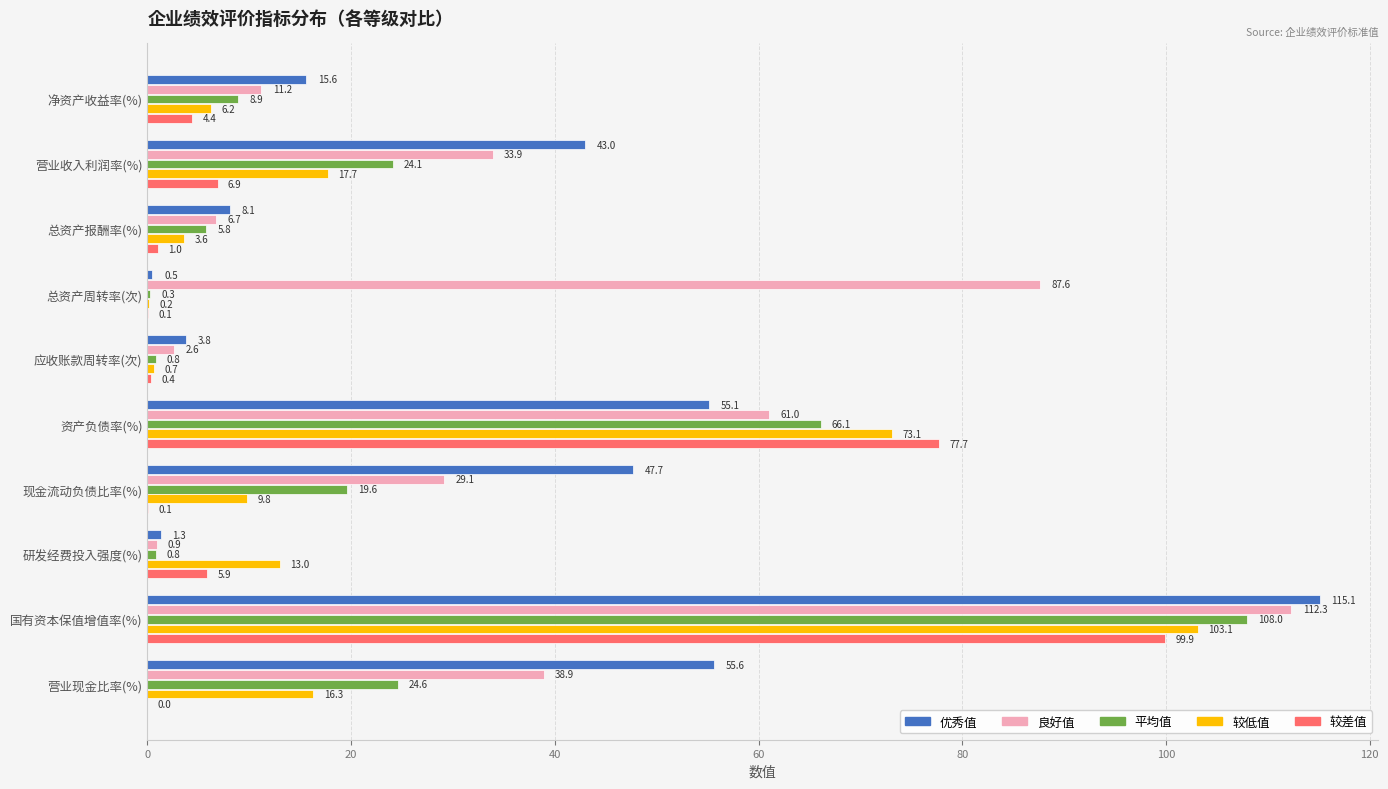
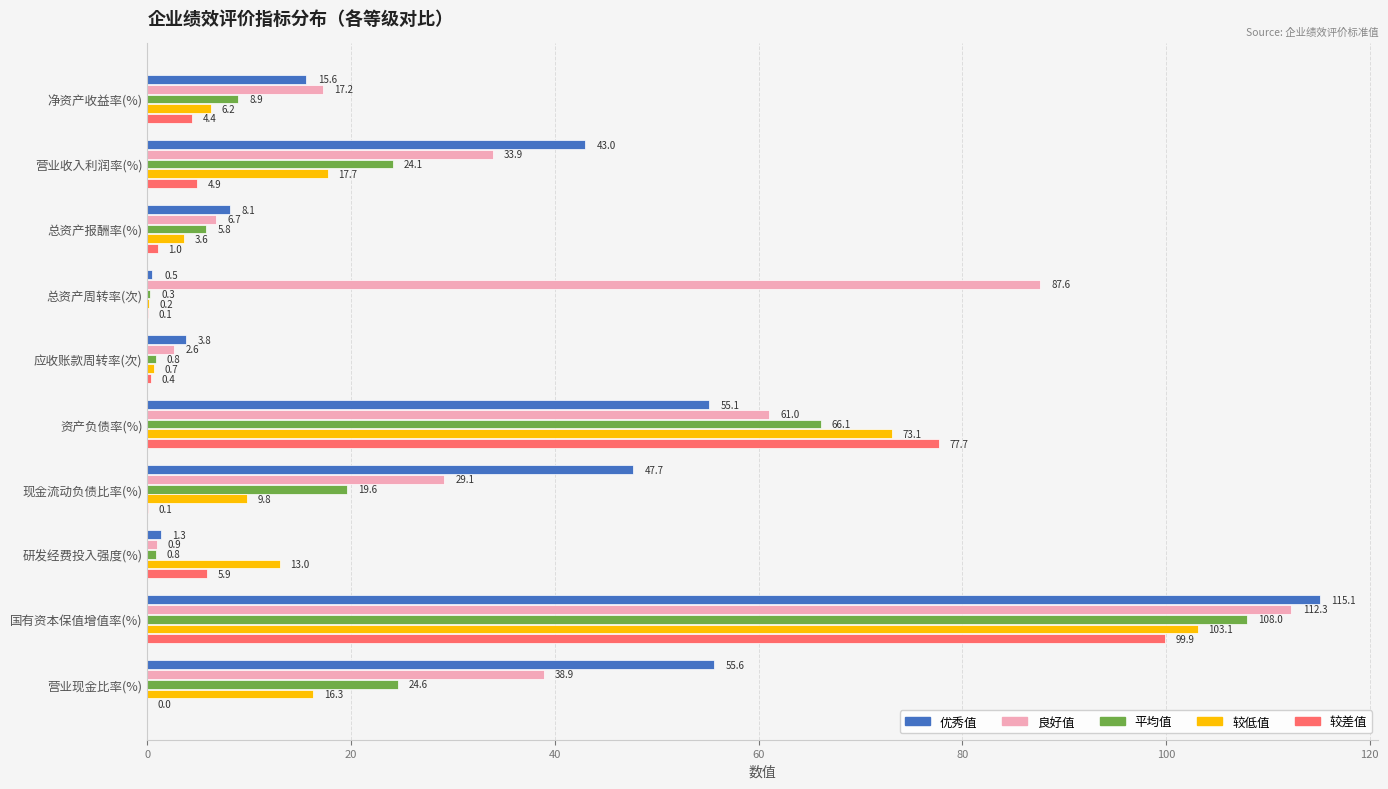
  {
    "优秀值": {
      "净资产收益率(%)": 15.6,
      "营业收入利润率(%)": 43.0,
      "总资产报酬率(%)": 8.1,
      "总资产周转率(次)": 0.5,
      "应收账款周转率(次)": 3.8,
      "资产负债率(%)": 55.1,
      "现金流动负债比率(%)": 47.7,
      "研发经费投入强度(%)": 1.3,
      "国有资本保值增值率(%)": 115.1,
      "营业现金比率(%)": 55.6
    },
    "良好值": {
-     "净资产收益率(%)": 11.2,
+     "净资产收益率(%)": 17.2,
      "营业收入利润率(%)": 33.9,
      "总资产报酬率(%)": 6.7,
      "总资产周转率(次)": 87.6,
      "应收账款周转率(次)": 2.6,
      "资产负债率(%)": 61.0,
      "现金流动负债比率(%)": 29.1,
      "研发经费投入强度(%)": 0.9,
      "国有资本保值增值率(%)": 112.3,
      "营业现金比率(%)": 38.9
    },
    "平均值": {
      "净资产收益率(%)": 8.9,
      "营业收入利润率(%)": 24.1,
      "总资产报酬率(%)": 5.8,
      "总资产周转率(次)": 0.3,
      "应收账款周转率(次)": 0.8,
      "资产负债率(%)": 66.1,
      "现金流动负债比率(%)": 19.6,
      "研发经费投入强度(%)": 0.8,
      "国有资本保值增值率(%)": 108.0,
      "营业现金比率(%)": 24.6
    },
    "较低值": {
      "净资产收益率(%)": 6.2,
      "营业收入利润率(%)": 17.7,
      "总资产报酬率(%)": 3.6,
      "总资产周转率(次)": 0.2,
      "应收账款周转率(次)": 0.7,
      "资产负债率(%)": 73.1,
      "现金流动负债比率(%)": 9.8,
      "研发经费投入强度(%)": 13.0,
      "国有资本保值增值率(%)": 103.1,
      "营业现金比率(%)": 16.3
    },
    "较差值": {
      "净资产收益率(%)": 4.4,
-     "营业收入利润率(%)": 6.9,
+     "营业收入利润率(%)": 4.9,
      "总资产报酬率(%)": 1.0,
      "总资产周转率(次)": 0.1,
      "应收账款周转率(次)": 0.4,
      "资产负债率(%)": 77.7,
      "现金流动负债比率(%)": 0.1,
      "研发经费投入强度(%)": 5.9,
      "国有资本保值增值率(%)": 99.9,
      "营业现金比率(%)": 0.0
    }
  }
